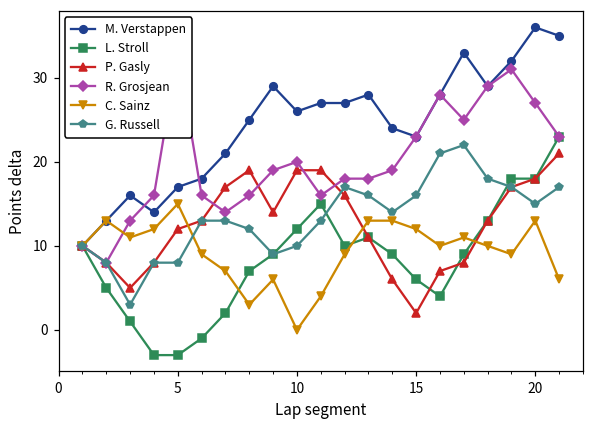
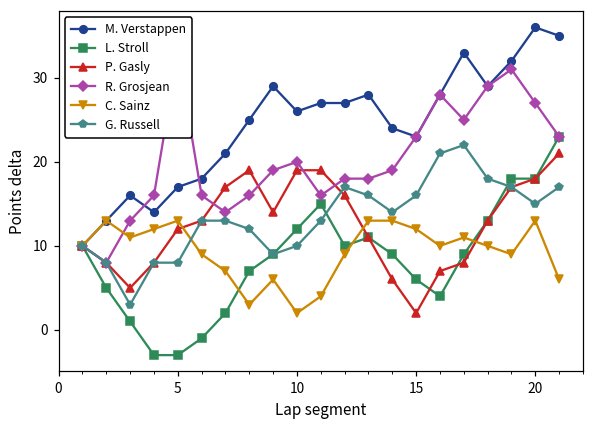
  {
    "M. Verstappen": {
      "5": 17,
      "10": 26,
      "20": 36
    },
    "P. Gasly": {
      "5": 12,
      "10": 19,
      "15": 2
    },
    "R. Grosjean": {
      "10": 20,
      "20": 27
    },
    "C. Sainz": {
-     "5": 15,
-     "10": 0,
+     "5": 13,
+     "10": 2,
      "15": 12,
      "20": 13
    }
  }
